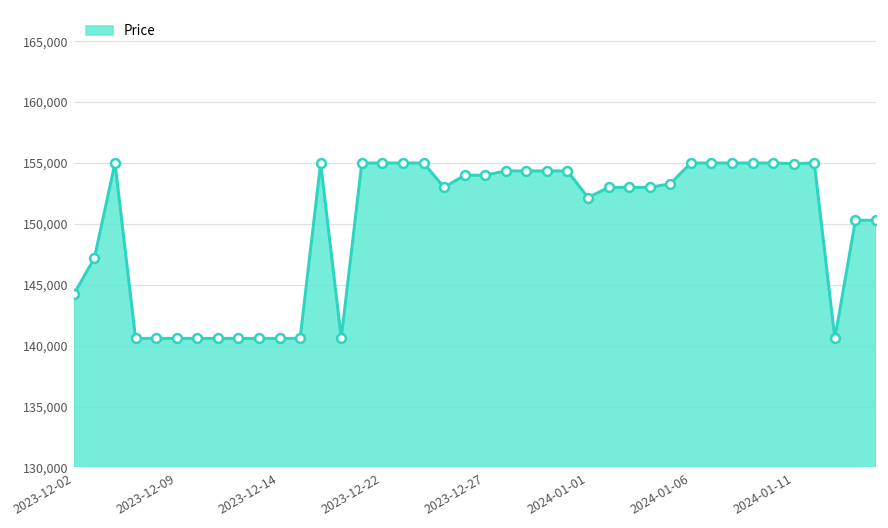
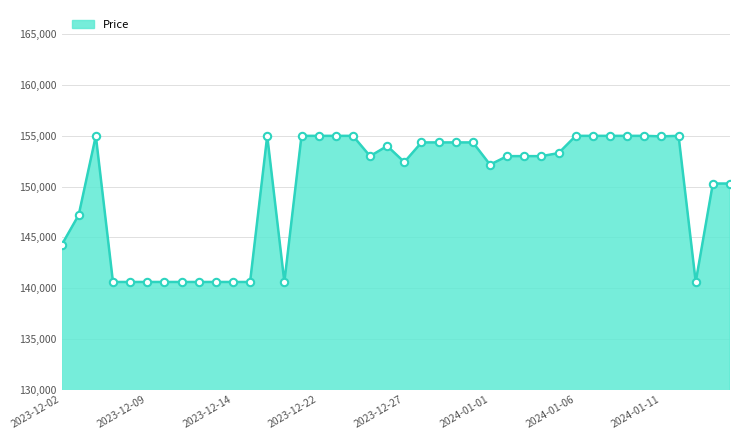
  {
    "2023-12-02": "144,200",
    "2023-12-09": "140,600",
    "2023-12-14": "140,600",
    "2023-12-22": "155,000",
-   "2023-12-27": "154,000",
+   "2023-12-27": "152,400",
    "2024-01-01": "152,200",
    "2024-01-06": "155,000",
    "2024-01-11": "155,000"
  }
